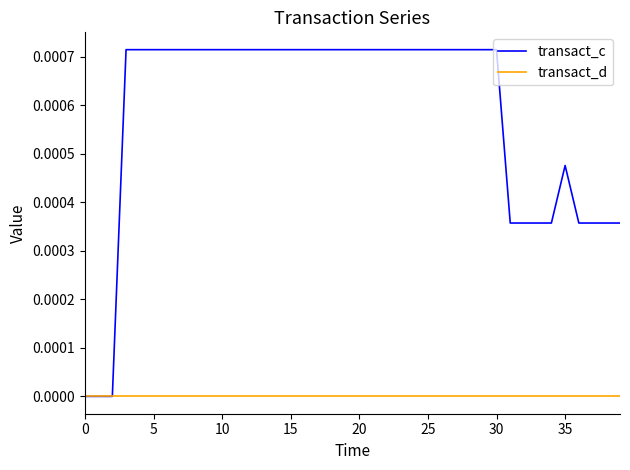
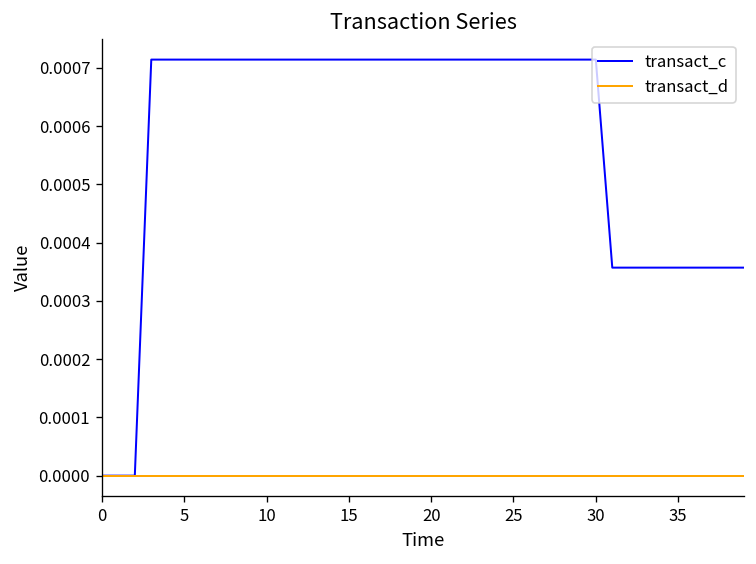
  {
    "transact_c": {
      "5": 0.00071,
      "10": 0.00071,
      "15": 0.00071,
      "20": 0.00071,
      "25": 0.00071,
-     "35": 0.00048
+     "35": 0.00036
    },
    "transact_d": {
      "5": 0.00000,
      "10": 0.00000,
      "15": 0.00000,
      "20": 0.00000,
      "25": 0.00000,
      "30": 0.00000,
      "35": 0.00000
    }
  }
